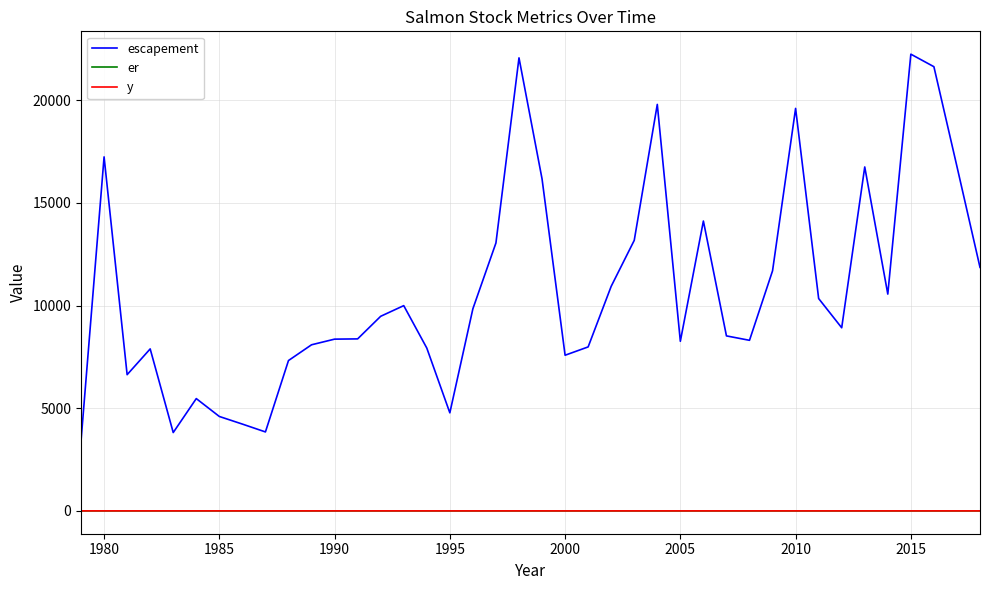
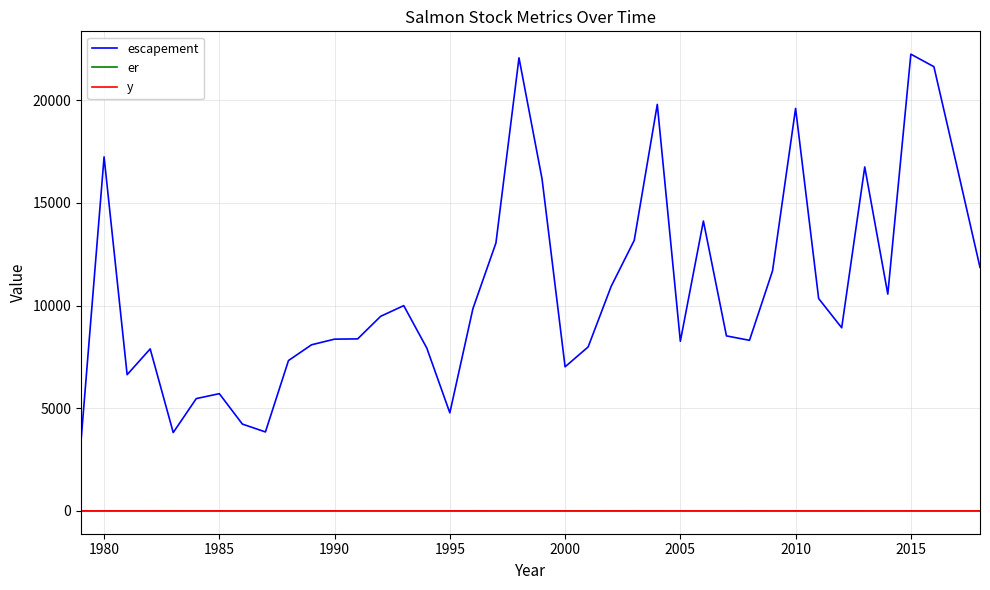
  {
    "escapement": {
      "1980": 17200,
-     "1985": 4600,
+     "1985": 5700,
      "1990": 8400,
      "1995": 4800,
-     "2000": 7600,
+     "2000": 7000,
      "2005": 8300,
      "2010": 19600,
      "2015": 22200
    },
    "y": {
      "1980": 0,
      "1985": 0,
      "1990": 0,
      "1995": 0,
      "2000": 0,
      "2005": 0,
      "2010": 0,
      "2015": 0
    }
  }
